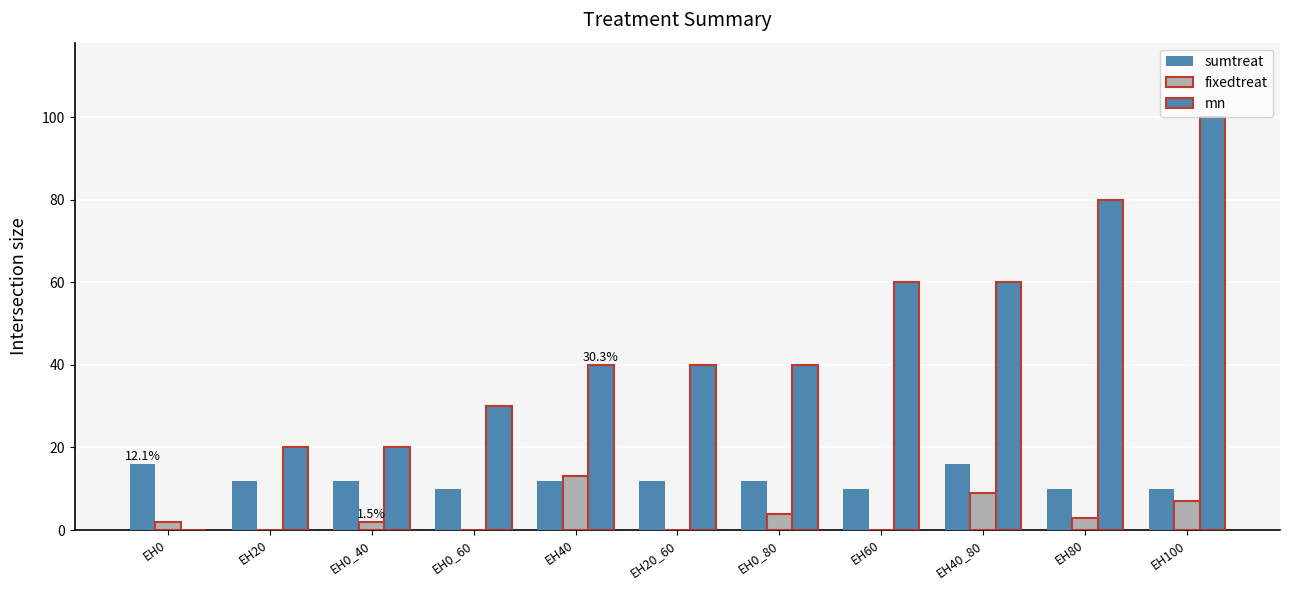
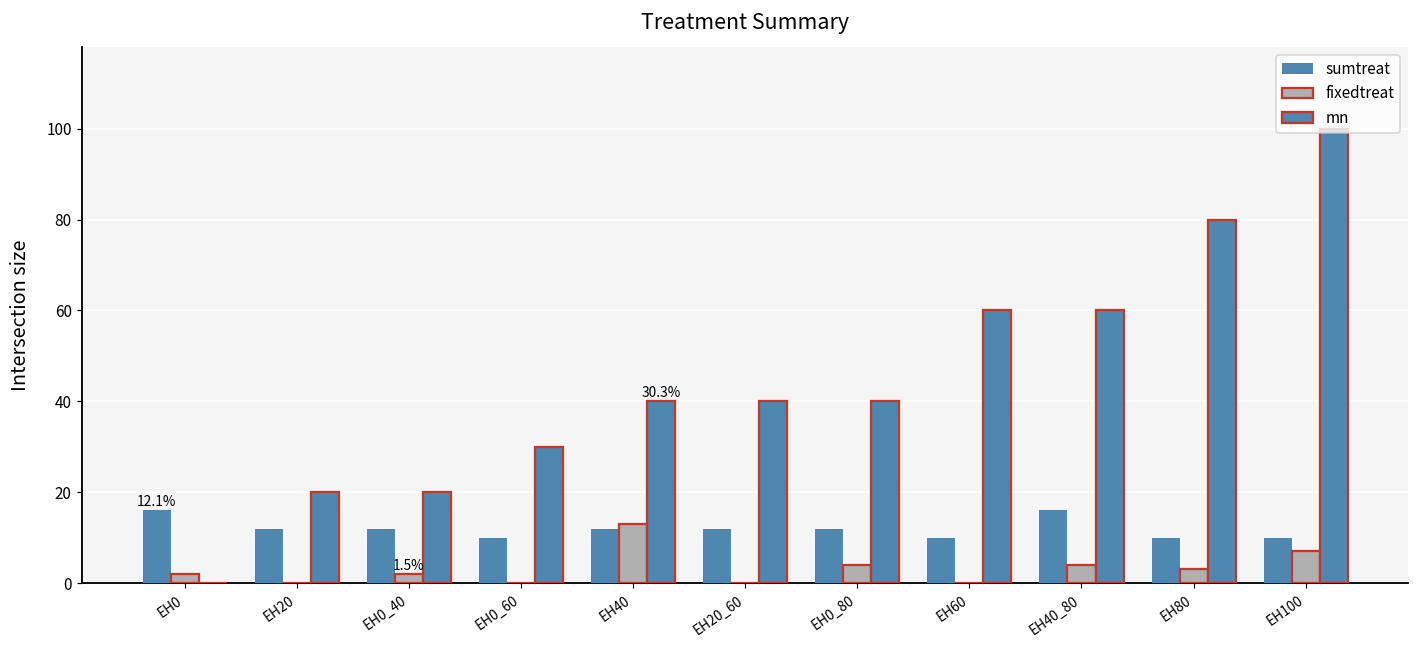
  {
    "fixedtreat": {
      "EH0": 2,
      "EH20": 0,
      "EH0_60": 0,
      "EH40": 13,
      "EH20_60": 0,
      "EH0_80": 4,
      "EH60": 0,
-     "EH40_80": 9,
+     "EH40_80": 4,
      "EH80": 3,
      "EH100": 7
    }
  }
